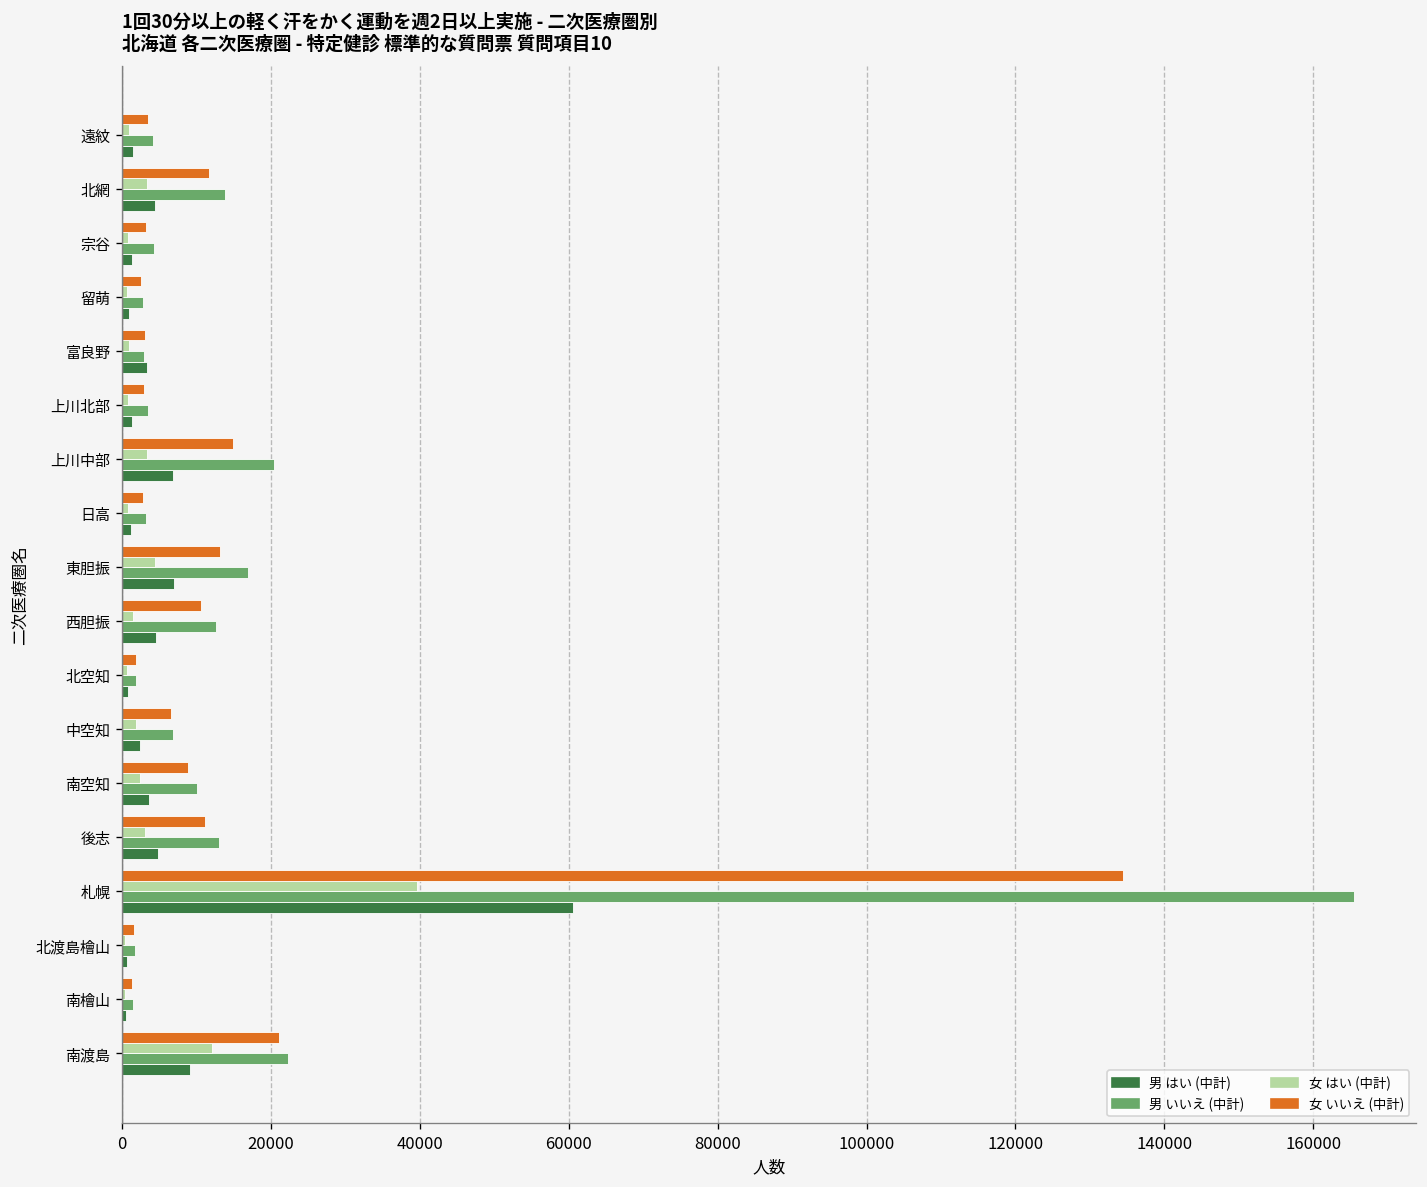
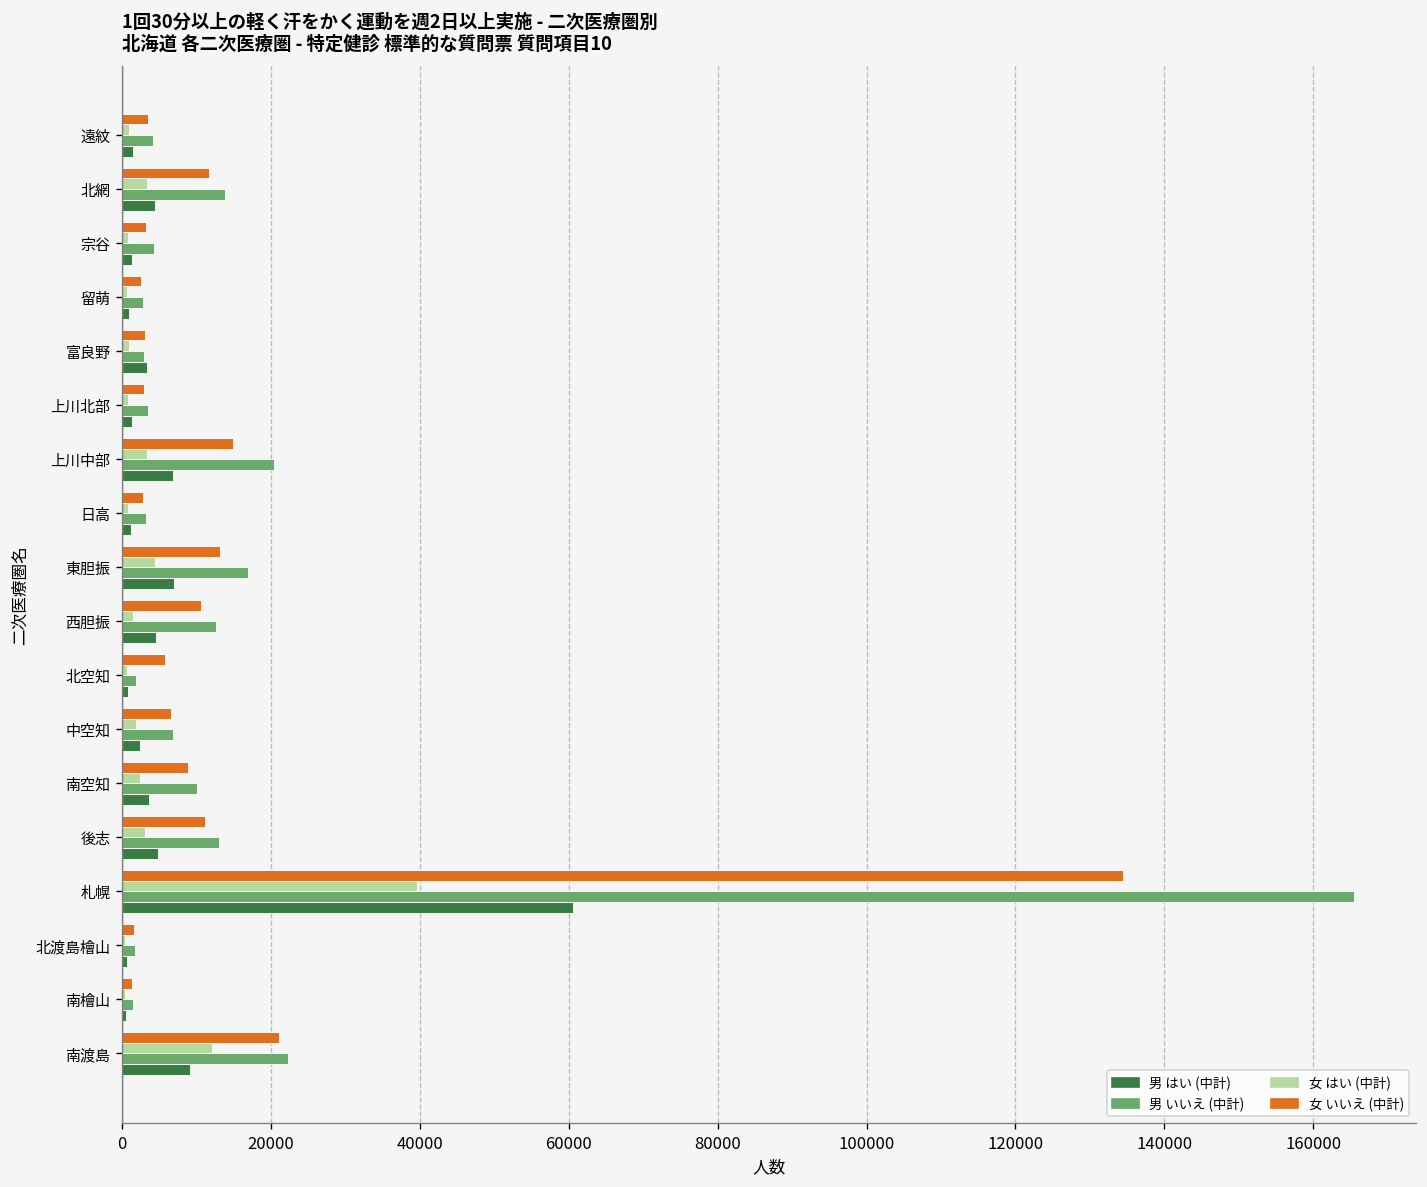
  {
    "男 はい (中計)": {
      "遠紋": 1000,
      "北網": 4000,
      "宗谷": 1000,
      "留萌": 1000,
      "富良野": 3000,
      "上川北部": 1000,
      "上川中部": 7000,
      "日高": 1000,
      "東胆振": 7000,
      "西胆振": 5000,
      "北空知": 1000,
      "中空知": 2000,
      "南空知": 4000,
      "後志": 5000,
      "札幌": 61000,
      "北渡島檜山": 1000,
      "南檜山": 1000,
      "南渡島": 9000
    },
    "男 いいえ (中計)": {
      "遠紋": 4000,
      "北網": 14000,
      "宗谷": 4000,
      "留萌": 3000,
      "富良野": 3000,
      "上川北部": 3000,
      "上川中部": 20000,
      "日高": 3000,
      "東胆振": 17000,
      "西胆振": 13000,
      "北空知": 2000,
      "中空知": 7000,
      "南空知": 10000,
      "後志": 13000,
      "札幌": 166000,
      "北渡島檜山": 2000,
      "南檜山": 1000,
      "南渡島": 22000
    },
    "女 はい (中計)": {
      "遠紋": 1000,
      "北網": 3000,
      "宗谷": 1000,
      "留萌": 1000,
      "富良野": 1000,
      "上川北部": 1000,
      "上川中部": 3000,
      "日高": 1000,
      "東胆振": 4000,
      "西胆振": 2000,
      "北空知": 1000,
      "中空知": 2000,
      "南空知": 2000,
      "後志": 3000,
      "札幌": 40000,
      "南渡島": 12000
    },
    "女 いいえ (中計)": {
      "遠紋": 4000,
      "北網": 12000,
      "宗谷": 3000,
      "留萌": 3000,
      "富良野": 3000,
      "上川北部": 3000,
      "上川中部": 15000,
      "日高": 3000,
      "東胆振": 13000,
      "西胆振": 11000,
-     "北空知": 2000,
+     "北空知": 6000,
      "中空知": 7000,
      "南空知": 9000,
      "後志": 11000,
      "札幌": 134000,
      "北渡島檜山": 2000,
      "南檜山": 1000,
      "南渡島": 21000
    }
  }
